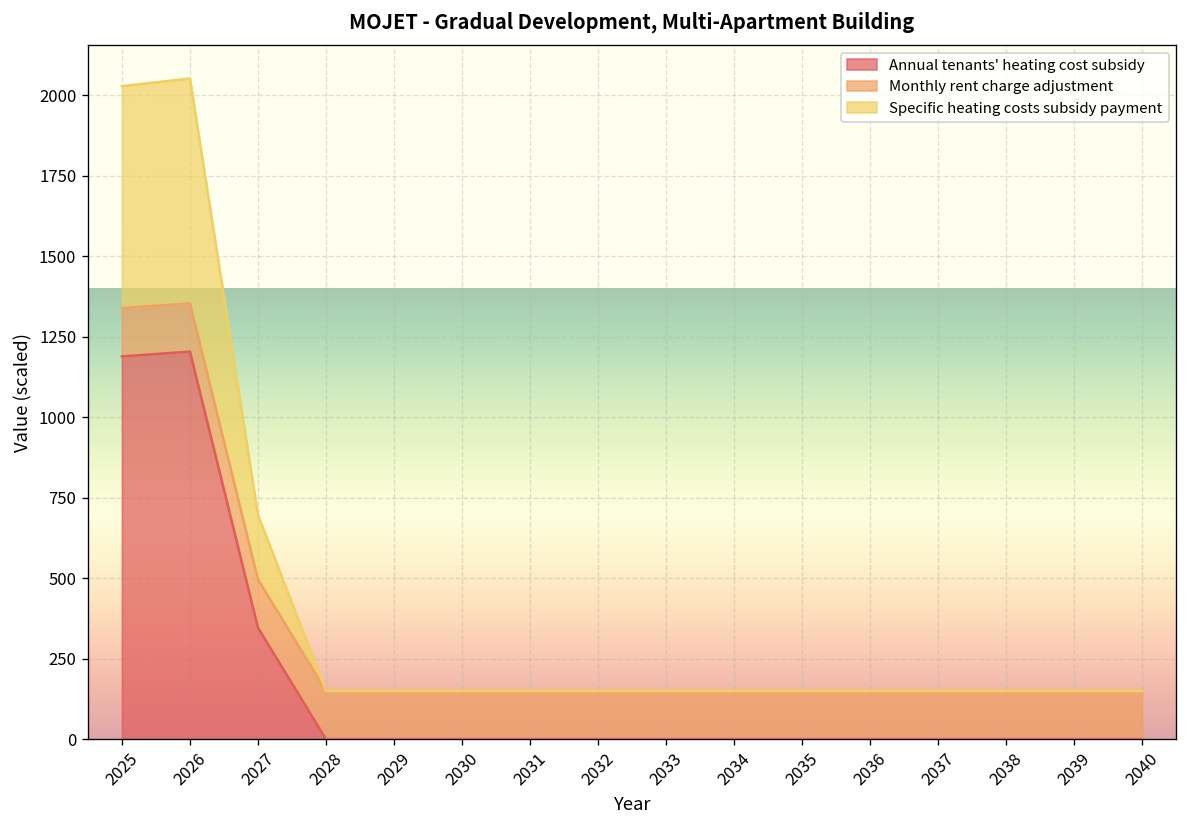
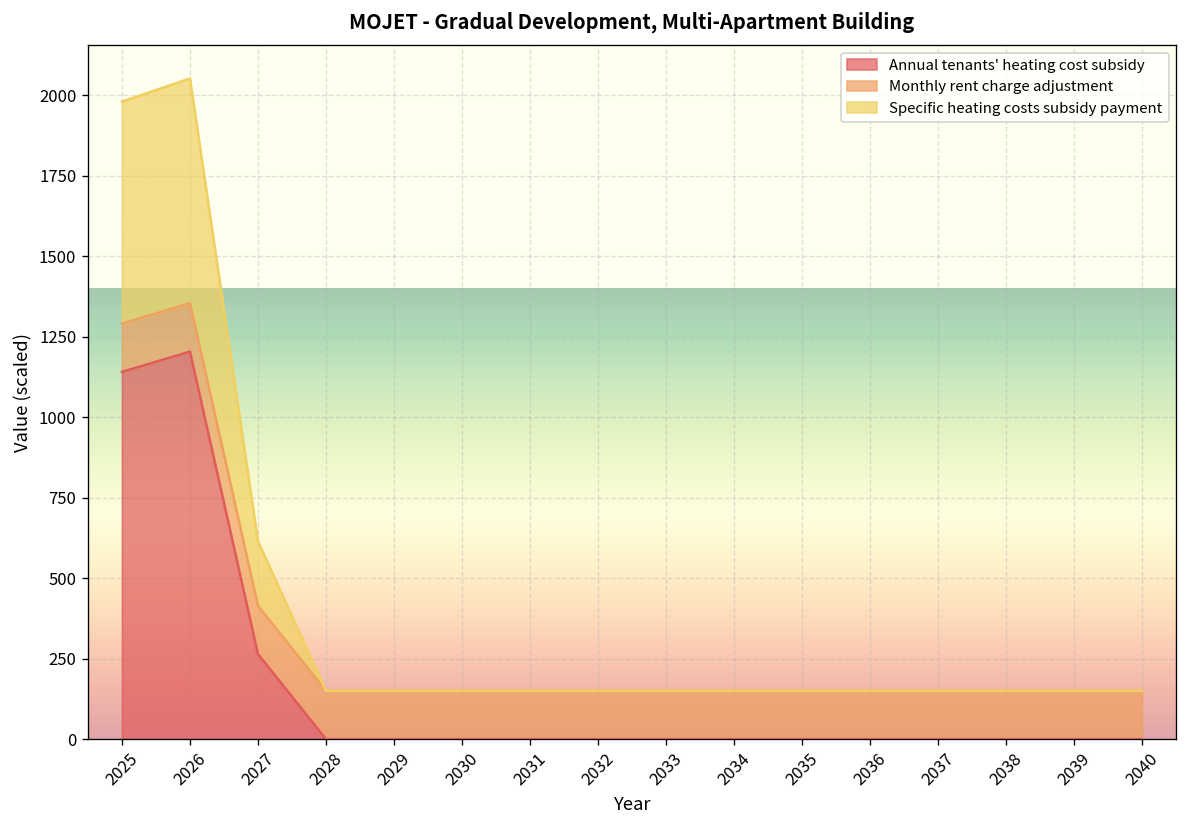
  {
    "Annual tenants' heating cost subsidy": {
-     "2025": 1190,
+     "2025": 1140,
      "2026": 1200,
-     "2027": 350,
+     "2027": 260,
      "2028": 0,
      "2029": 0,
      "2030": 0,
      "2031": 0,
      "2032": 0,
      "2033": 0,
      "2034": 0,
      "2035": 0,
      "2036": 0,
      "2037": 0,
      "2038": 0,
      "2039": 0,
      "2040": 0
    }
  }
